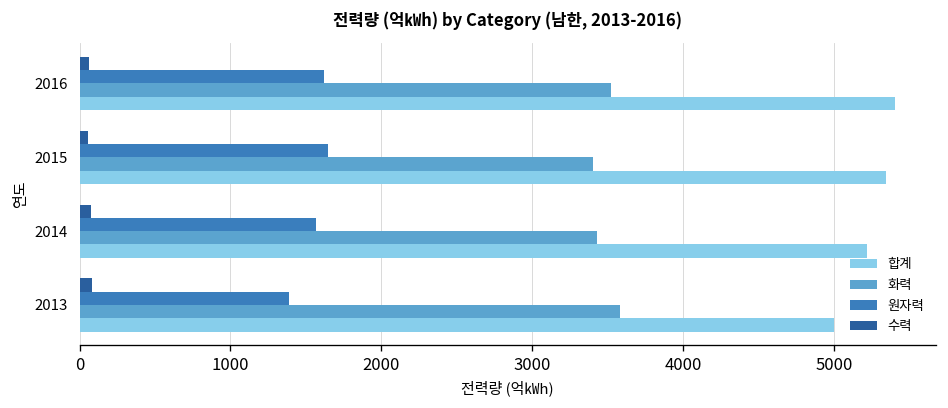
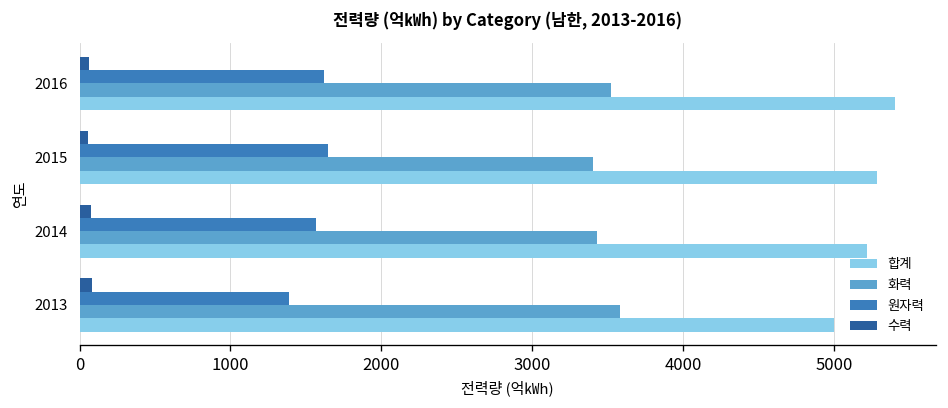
  {
    "합계": {
      "2016": 5400,
-     "2015": 5350,
+     "2015": 5280,
      "2014": 5220,
      "2013": 5000
    }
  }
